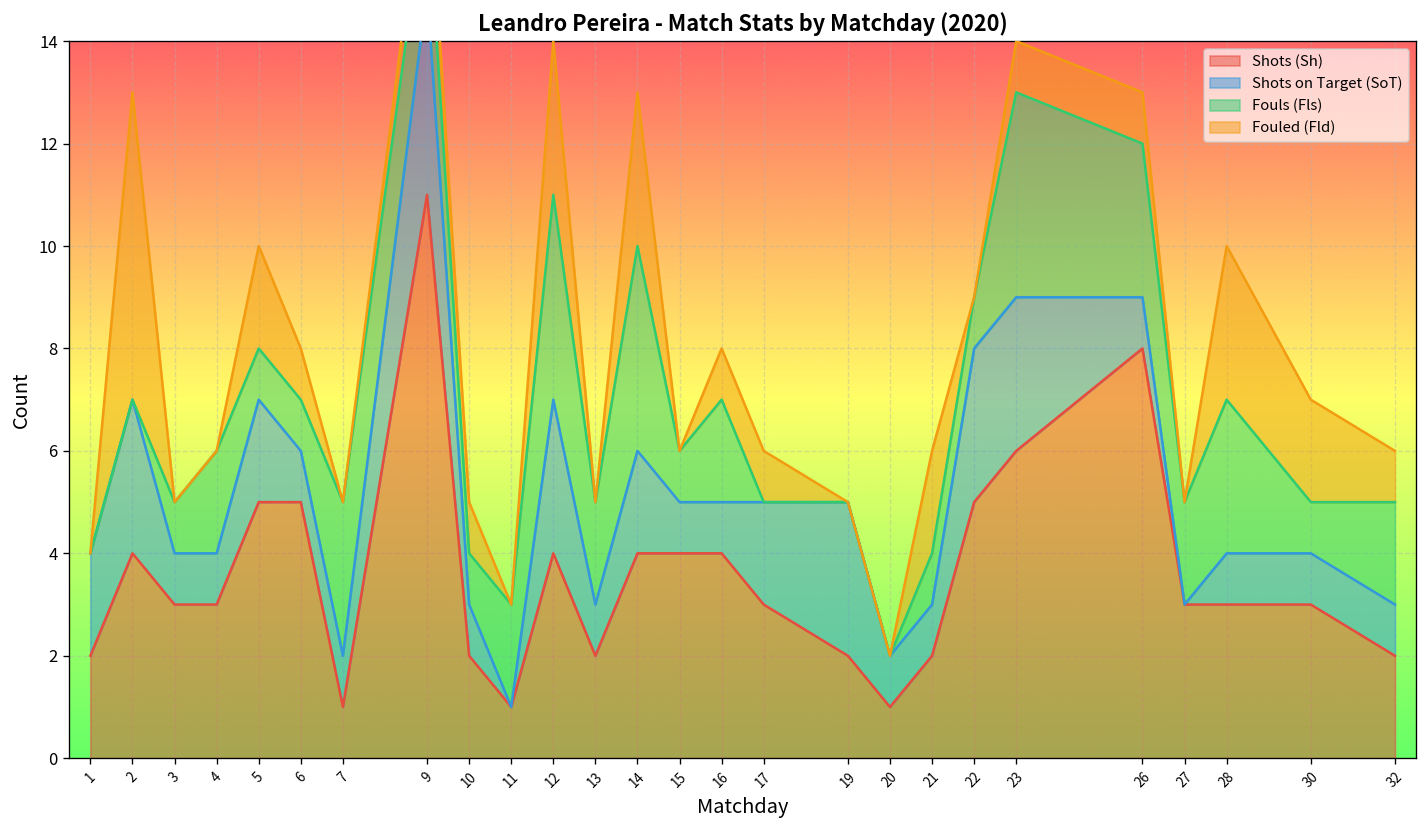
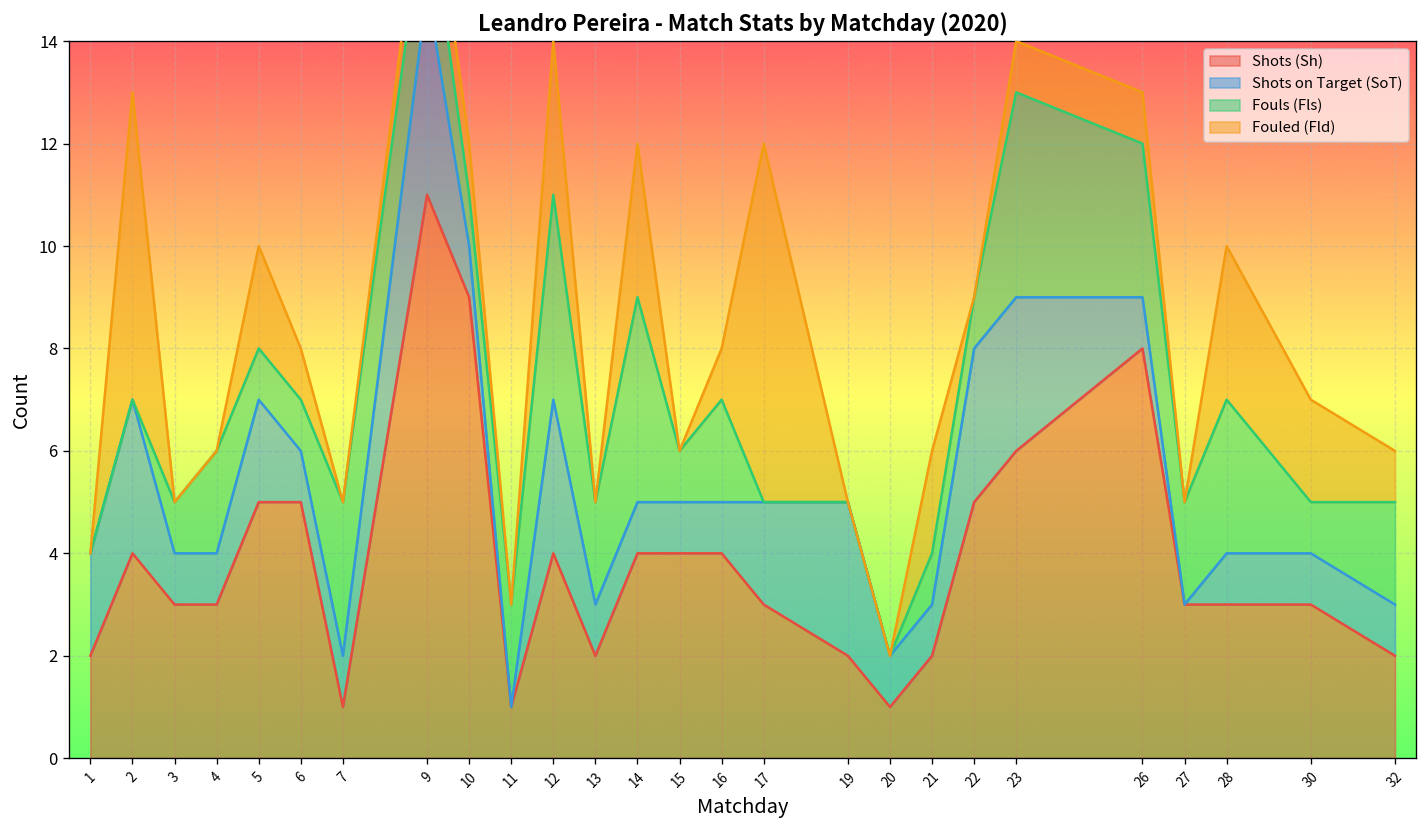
  {
    "Shots (Sh)": {
      "1": 2,
      "2": 4,
      "3": 3,
      "4": 3,
      "5": 5,
      "6": 5,
      "7": 1,
      "9": 11,
-     "10": 2,
+     "10": 9,
      "12": 4,
      "13": 2,
      "14": 4,
      "15": 4,
      "16": 4,
      "17": 3,
      "19": 2,
      "20": 1,
      "21": 2,
      "22": 5,
      "23": 6,
      "26": 8,
      "28": 3,
      "30": 3,
      "32": 2
    },
    "Shots on Target (SoT)": {
      "3": 4,
      "4": 4,
      "5": 7,
      "6": 6,
      "7": 2,
      "12": 7,
      "13": 3,
-     "14": 2,
+     "14": 1,
      "15": 5,
      "16": 5,
      "21": 3,
      "22": 8,
      "23": 9,
      "26": 9,
      "28": 4,
      "30": 4,
      "32": 3
    },
    "Fouls (Fls)": {
      "5": 8,
      "6": 7,
      "12": 11,
      "16": 7,
      "21": 4,
      "23": 13,
      "26": 12,
      "28": 7,
      "30": 5,
      "32": 5
    },
    "Fouled (Fld)": {
      "2": 6,
      "5": 2,
      "6": 1,
      "10": 1,
      "12": 3,
      "14": 3,
      "16": 1,
-     "17": 1,
+     "17": 7,
      "21": 2,
      "23": 1,
      "26": 1,
      "28": 3,
      "30": 2,
      "32": 1
    }
  }
